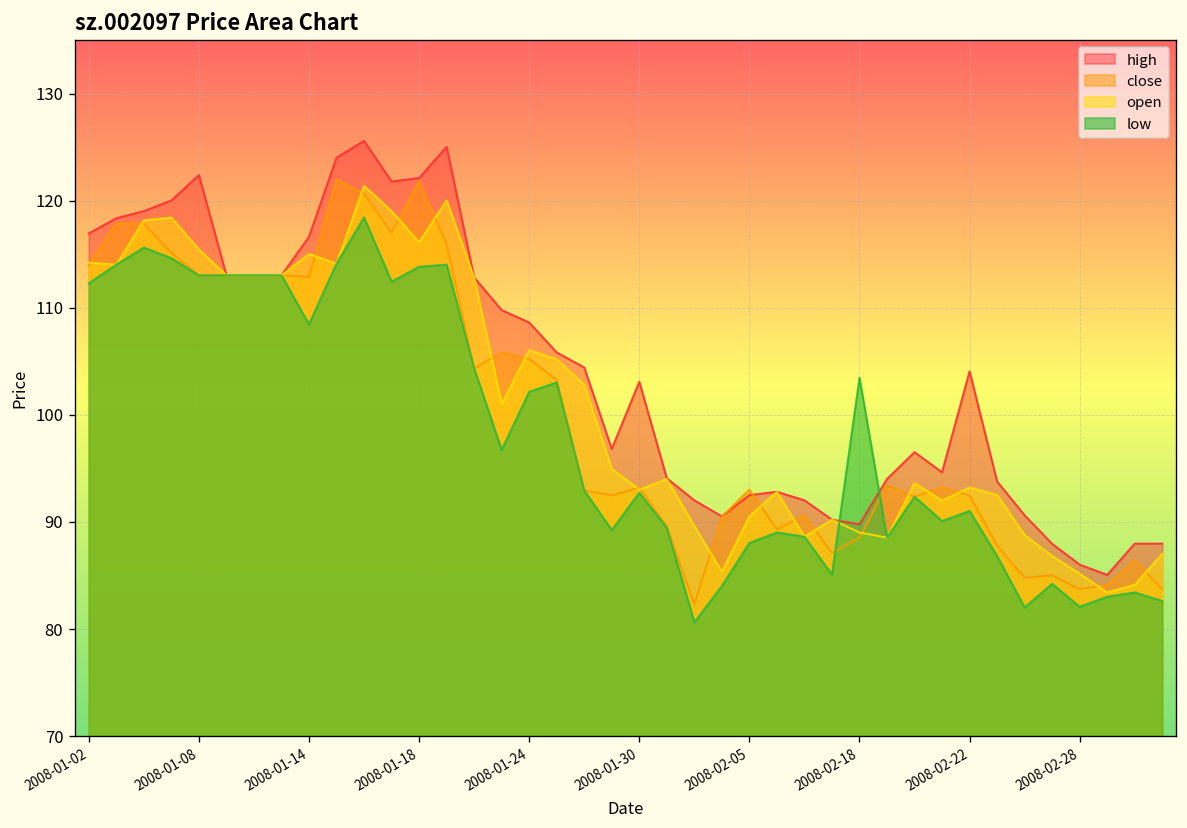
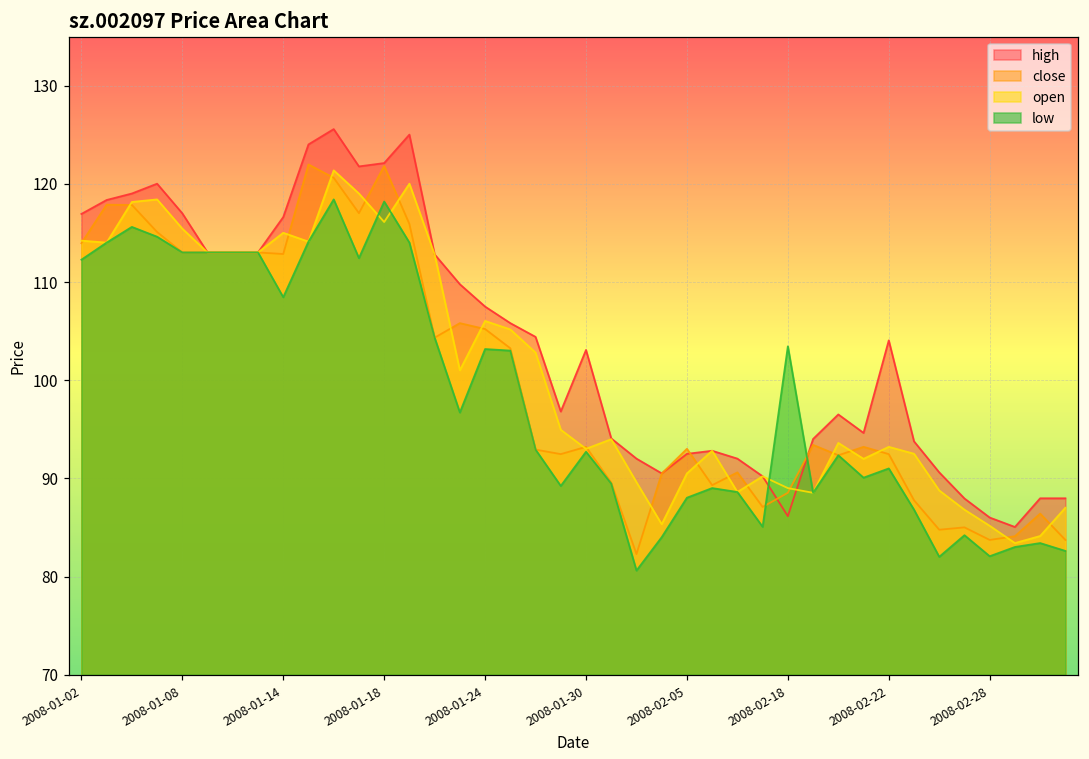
  {
    "high": {
      "2008-01-02": 117,
-     "2008-01-08": 122,
+     "2008-01-08": 117,
      "2008-01-14": 117,
      "2008-01-18": 122,
-     "2008-01-24": 109,
+     "2008-01-24": 108,
      "2008-01-30": 103,
      "2008-02-05": 93,
-     "2008-02-18": 90,
+     "2008-02-18": 86,
      "2008-02-22": 104,
      "2008-02-28": 86
    },
    "low": {
      "2008-01-02": 112,
      "2008-01-14": 108,
-     "2008-01-18": 114,
-     "2008-01-24": 102,
+     "2008-01-18": 118,
+     "2008-01-24": 103,
      "2008-01-30": 93,
      "2008-02-05": 88,
      "2008-02-18": 103,
      "2008-02-22": 91,
      "2008-02-28": 82
    }
  }
